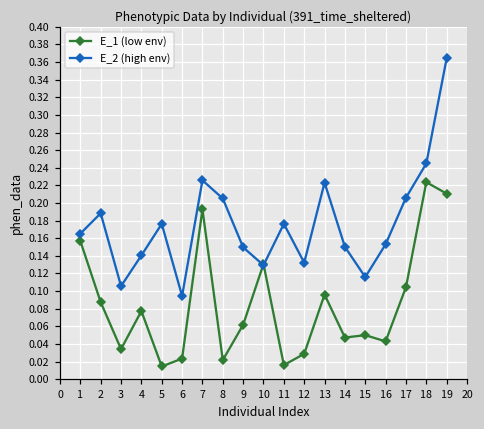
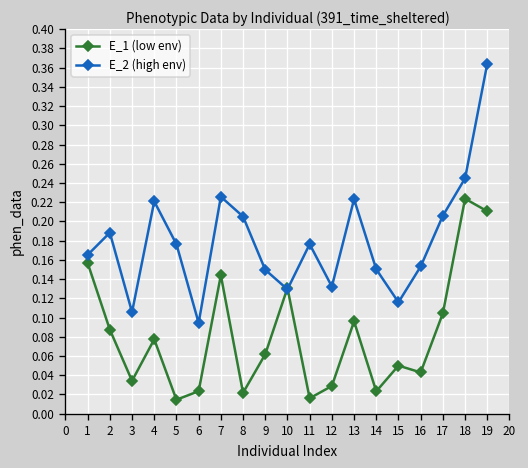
  {
    "E_1 (low env)": {
      "1": 0.16,
      "2": 0.09,
      "3": 0.03,
      "4": 0.08,
      "5": 0.01,
      "6": 0.02,
-     "7": 0.19,
+     "7": 0.14,
      "8": 0.02,
      "9": 0.06,
      "11": 0.02,
      "12": 0.03,
      "13": 0.10,
-     "14": 0.05,
+     "14": 0.02,
      "15": 0.05,
      "16": 0.04,
      "17": 0.10,
      "18": 0.22,
      "19": 0.21
    },
    "E_2 (high env)": {
      "1": 0.17,
      "2": 0.19,
      "3": 0.11,
-     "4": 0.14,
+     "4": 0.22,
      "5": 0.18,
      "6": 0.09,
      "7": 0.23,
      "8": 0.21,
      "9": 0.15,
      "11": 0.18,
      "12": 0.13,
      "13": 0.22,
      "14": 0.15,
      "15": 0.12,
      "16": 0.15,
      "17": 0.21,
      "18": 0.24,
      "19": 0.36
    }
  }
